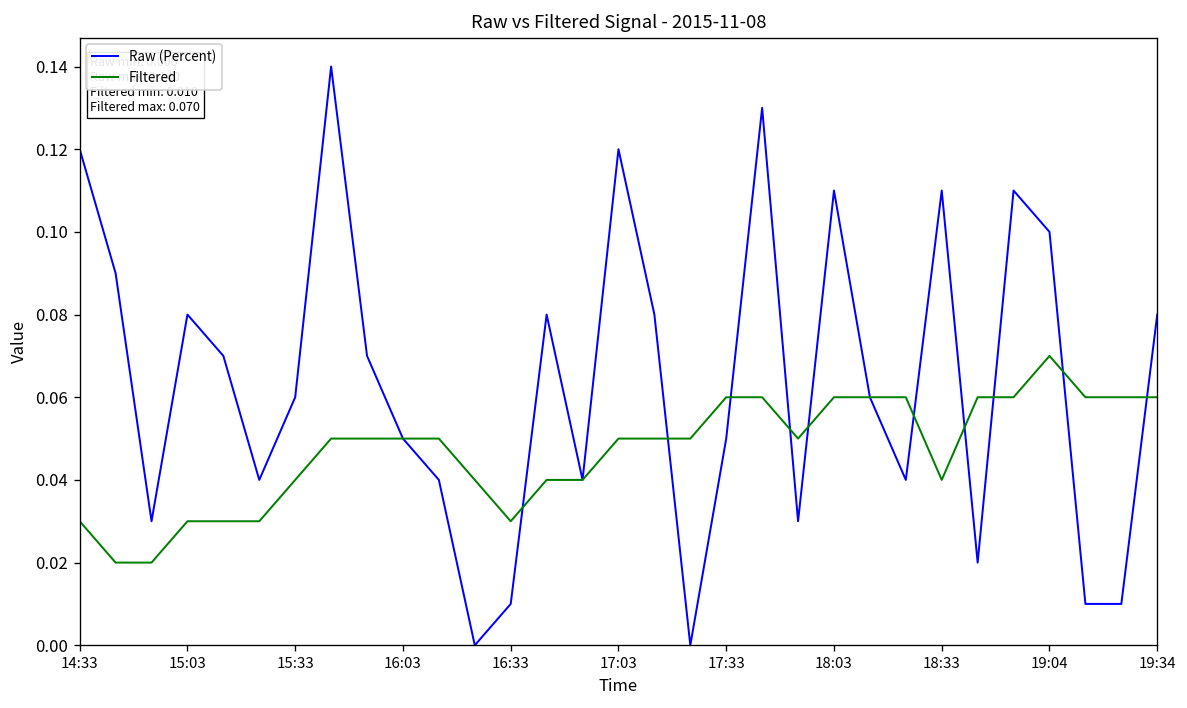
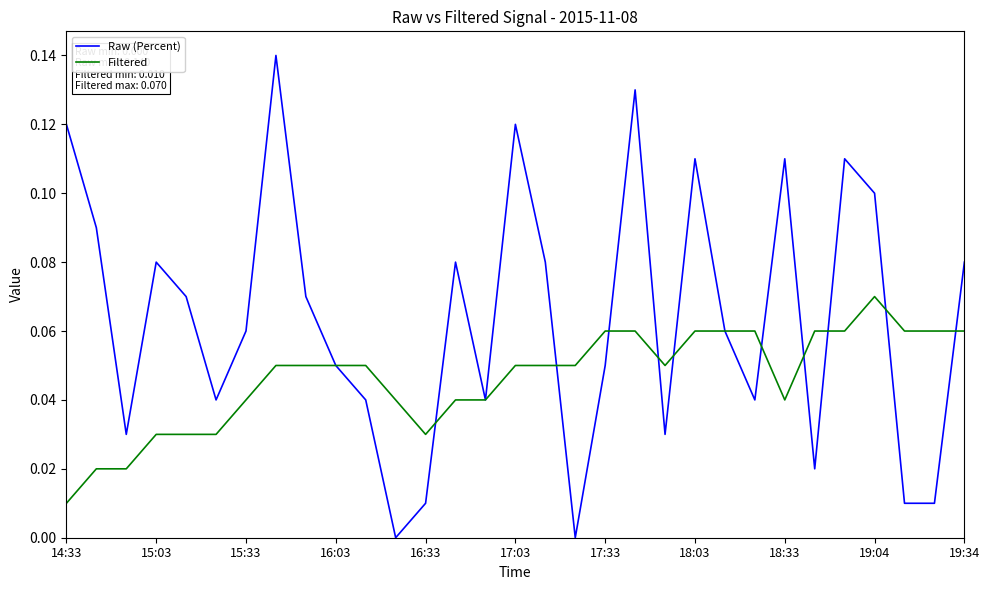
  {
    "Raw (Percent)": {
      "14:33": 0.12,
      "15:03": 0.08,
      "15:33": 0.06,
      "16:33": 0.01,
      "17:03": 0.12,
      "17:33": 0.05,
      "18:03": 0.11,
      "18:33": 0.11,
      "19:04": 0.10,
      "19:34": 0.08
    },
    "Filtered": {
-     "14:33": 0.03,
+     "14:33": 0.01,
      "15:03": 0.03,
      "15:33": 0.04,
      "16:33": 0.03,
      "17:03": 0.05,
      "17:33": 0.06,
      "18:03": 0.06,
      "18:33": 0.04,
      "19:04": 0.07,
      "19:34": 0.06
    }
  }
